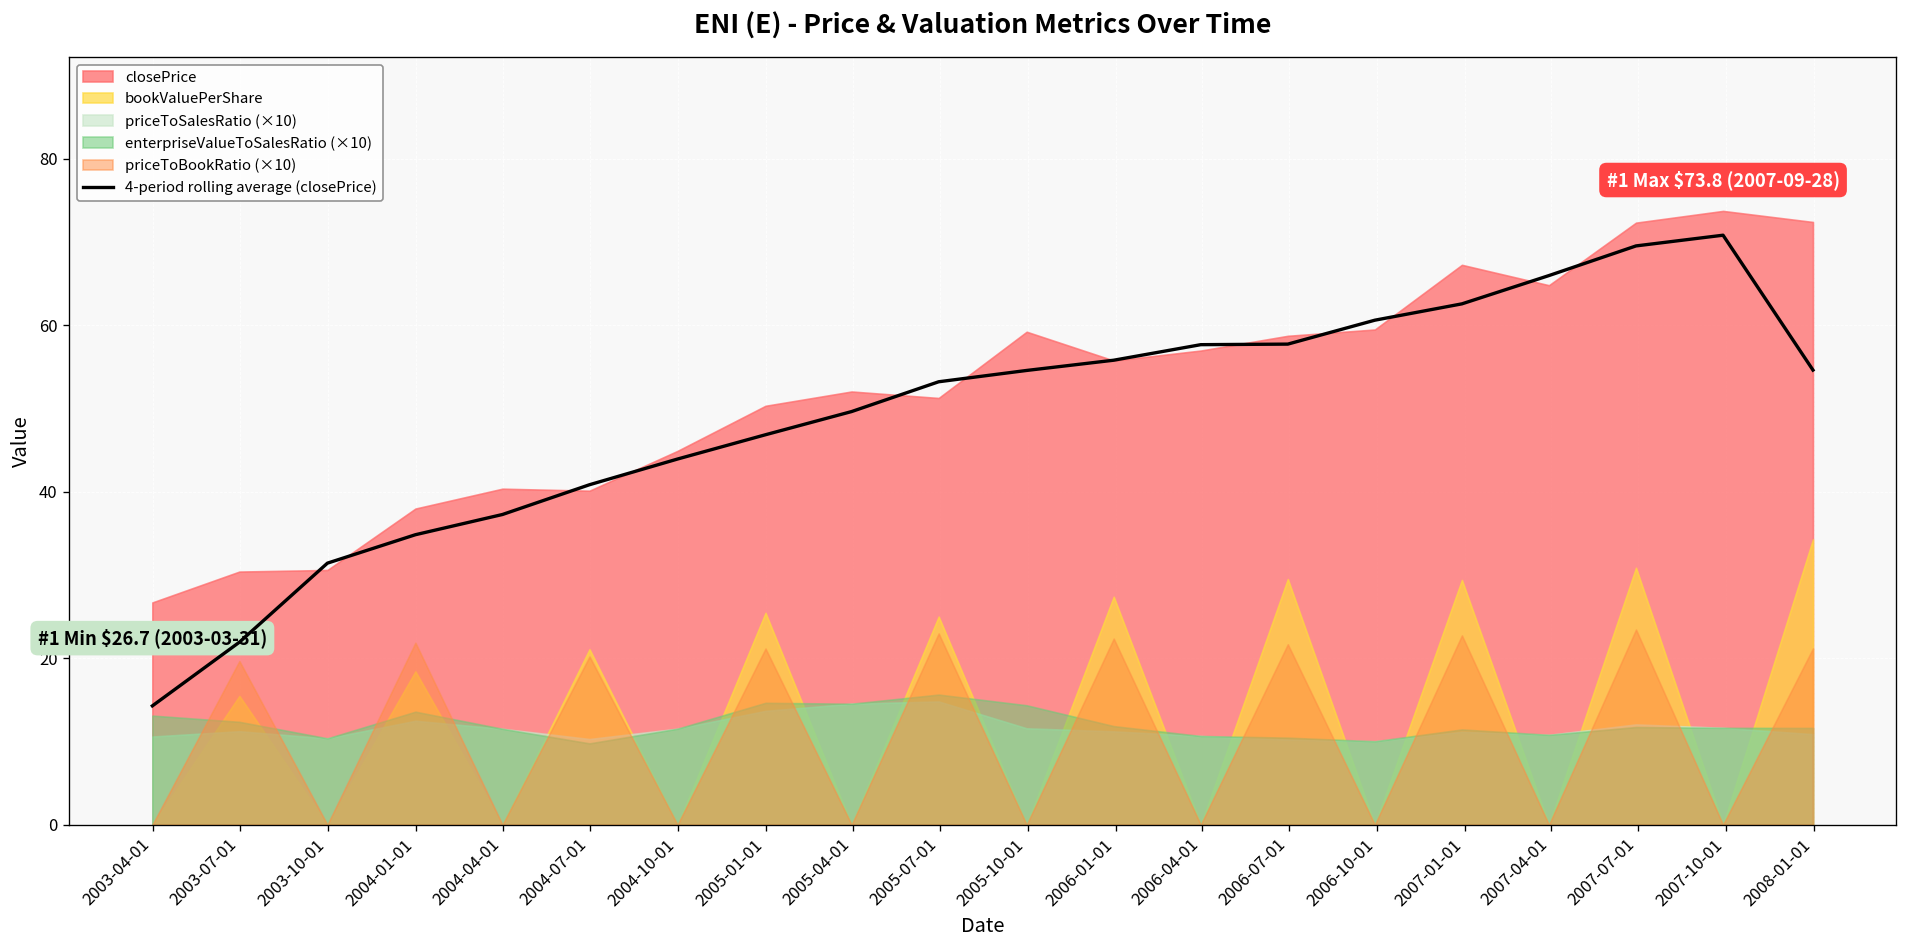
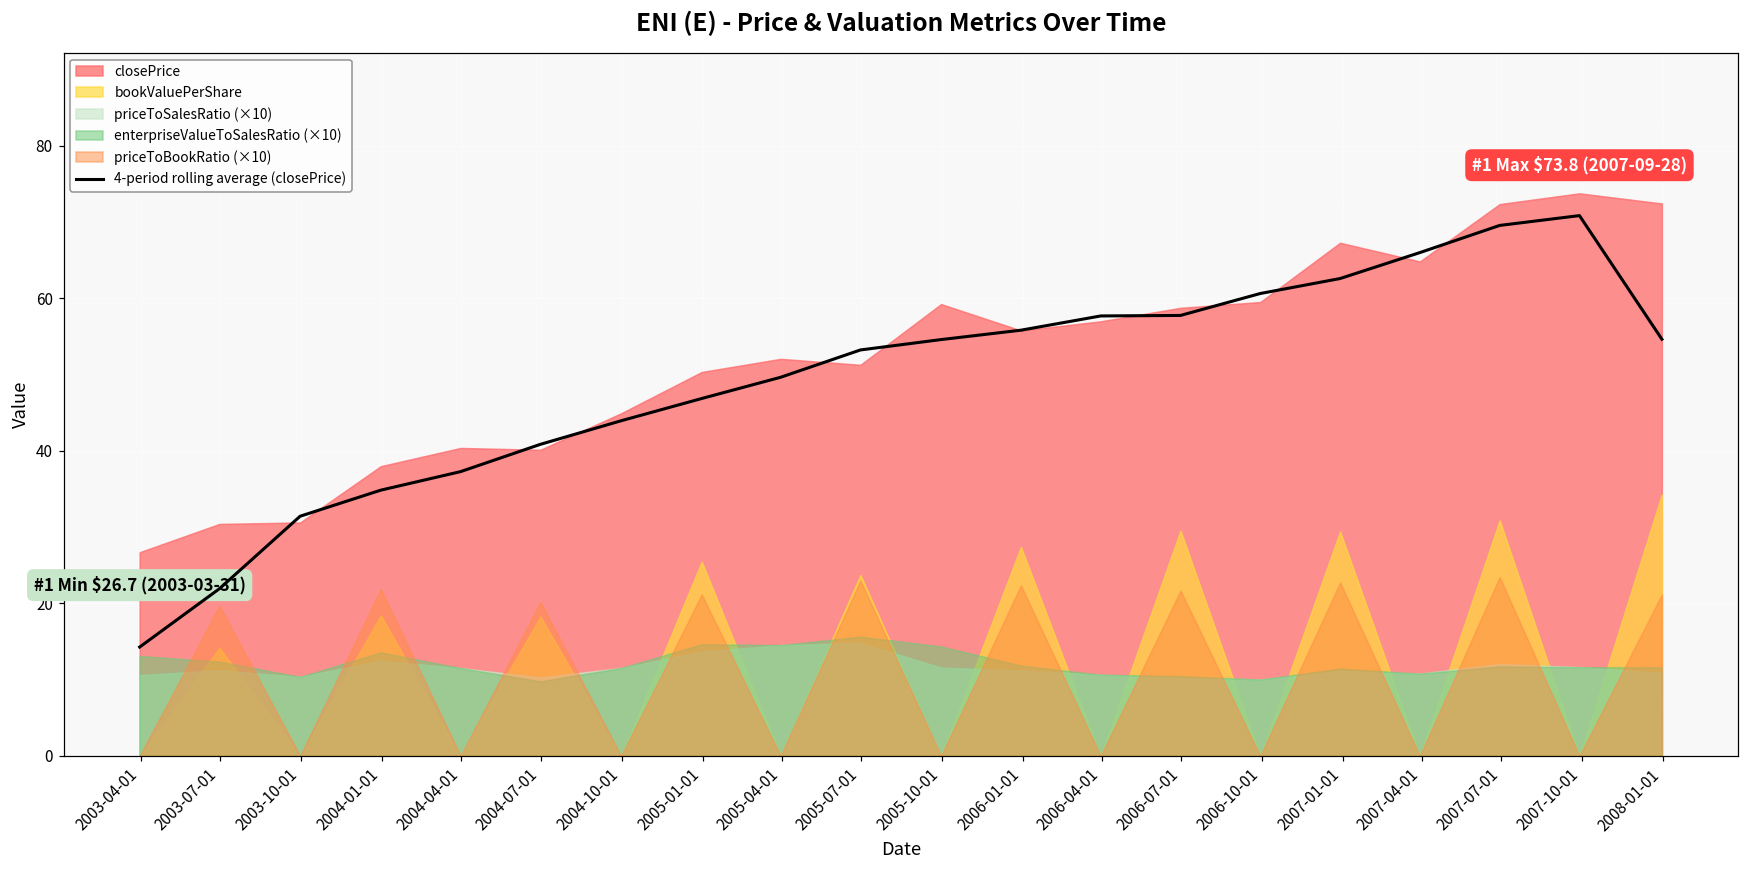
  {
    "4-period rolling average (closePrice)": {
      "2003-04-01": 14,
      "2003-10-01": 31,
      "2004-01-01": 35,
      "2004-04-01": 37,
      "2004-07-01": 41,
      "2004-10-01": 44,
      "2005-01-01": 47,
      "2005-04-01": 50,
      "2005-07-01": 53,
      "2005-10-01": 55,
      "2006-04-01": 58,
      "2006-07-01": 58,
      "2008-01-01": 55
    },
    "bookValuePerShare": {
-     "2003-07-01": 15,
+     "2003-07-01": 14,
      "2004-01-01": 18,
-     "2004-07-01": 21,
+     "2004-07-01": 18,
      "2005-01-01": 25,
-     "2005-07-01": 25,
+     "2005-07-01": 24,
      "2006-07-01": 30,
      "2008-01-01": 34
    },
    "priceToSalesRatio (×10)": {
      "2003-04-01": 11,
      "2003-07-01": 11,
      "2004-01-01": 12,
      "2004-07-01": 10,
      "2005-01-01": 14,
      "2005-07-01": 15,
      "2005-10-01": 12,
      "2008-01-01": 11
    },
    "enterpriseValueToSalesRatio (×10)": {
      "2003-04-01": 13,
      "2003-07-01": 12,
      "2004-01-01": 14,
      "2004-07-01": 10,
      "2005-01-01": 15,
      "2005-07-01": 16,
      "2005-10-01": 14,
      "2008-01-01": 12
    }
  }
